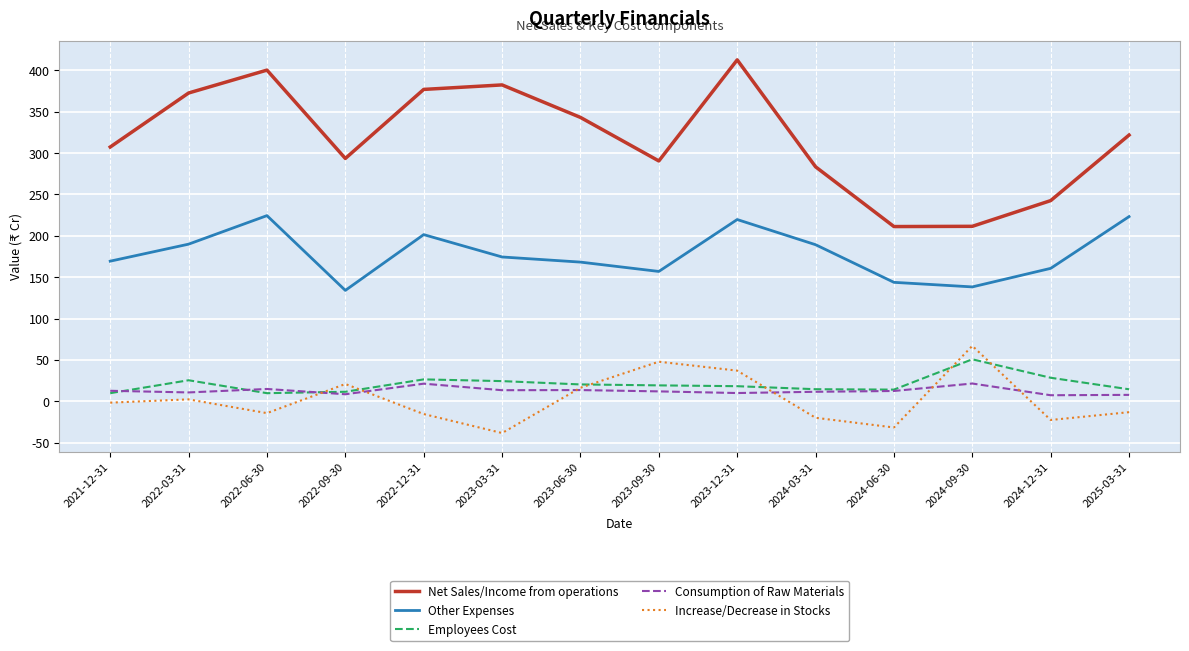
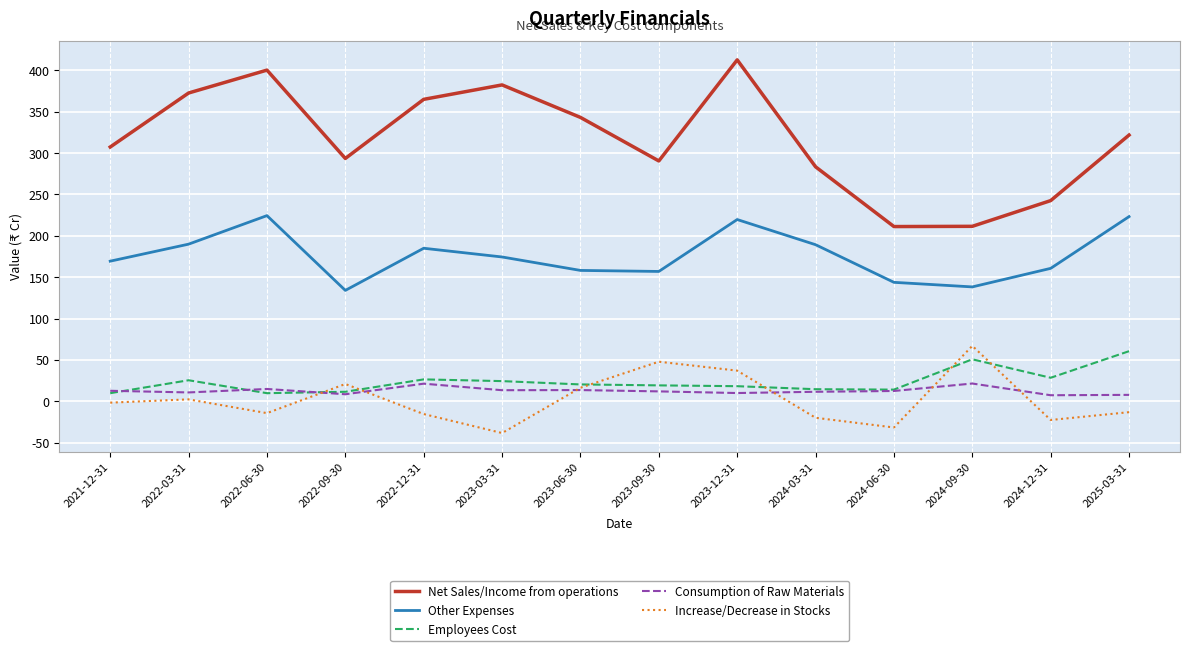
  {
    "Net Sales/Income from operations": {
      "2021-12-31": 310,
      "2022-03-31": 370,
      "2022-06-30": 400,
      "2022-09-30": 290,
-     "2022-12-31": 380,
+     "2022-12-31": 360,
      "2023-03-31": 380,
      "2023-06-30": 340,
      "2023-09-30": 290,
      "2023-12-31": 410,
      "2024-03-31": 280,
      "2024-06-30": 210,
      "2024-09-30": 210,
      "2024-12-31": 240,
      "2025-03-31": 320
    },
    "Other Expenses": {
      "2021-12-31": 170,
      "2022-03-31": 190,
      "2022-06-30": 220,
      "2022-09-30": 130,
-     "2022-12-31": 200,
+     "2022-12-31": 180,
      "2023-03-31": 170,
-     "2023-06-30": 170,
+     "2023-06-30": 160,
      "2023-09-30": 160,
      "2023-12-31": 220,
      "2024-03-31": 190,
      "2024-06-30": 140,
      "2024-09-30": 140,
      "2024-12-31": 160,
      "2025-03-31": 220
    },
    "Employees Cost": {
      "2022-03-31": 30,
      "2022-06-30": 10,
      "2022-12-31": 30,
      "2023-03-31": 20,
      "2023-06-30": 20,
      "2023-09-30": 20,
      "2023-12-31": 20,
      "2024-03-31": 10,
      "2024-09-30": 50,
      "2024-12-31": 30,
-     "2025-03-31": 10
+     "2025-03-31": 60
    },
    "Consumption of Raw Materials": {
      "2022-03-31": 10,
      "2022-06-30": 10,
      "2022-12-31": 20,
      "2023-03-31": 10,
      "2023-09-30": 10,
      "2023-12-31": 10,
      "2024-03-31": 10,
      "2024-09-30": 20,
      "2024-12-31": 10,
      "2025-03-31": 10
    },
    "Increase/Decrease in Stocks": {
      "2021-12-31": 0,
      "2022-03-31": 0,
      "2022-06-30": -10,
      "2022-09-30": 20,
      "2022-12-31": -20,
      "2023-03-31": -40,
      "2023-09-30": 50,
      "2023-12-31": 40,
      "2024-03-31": -20,
      "2024-06-30": -30,
      "2024-09-30": 70,
      "2024-12-31": -20,
      "2025-03-31": -10
    }
  }
